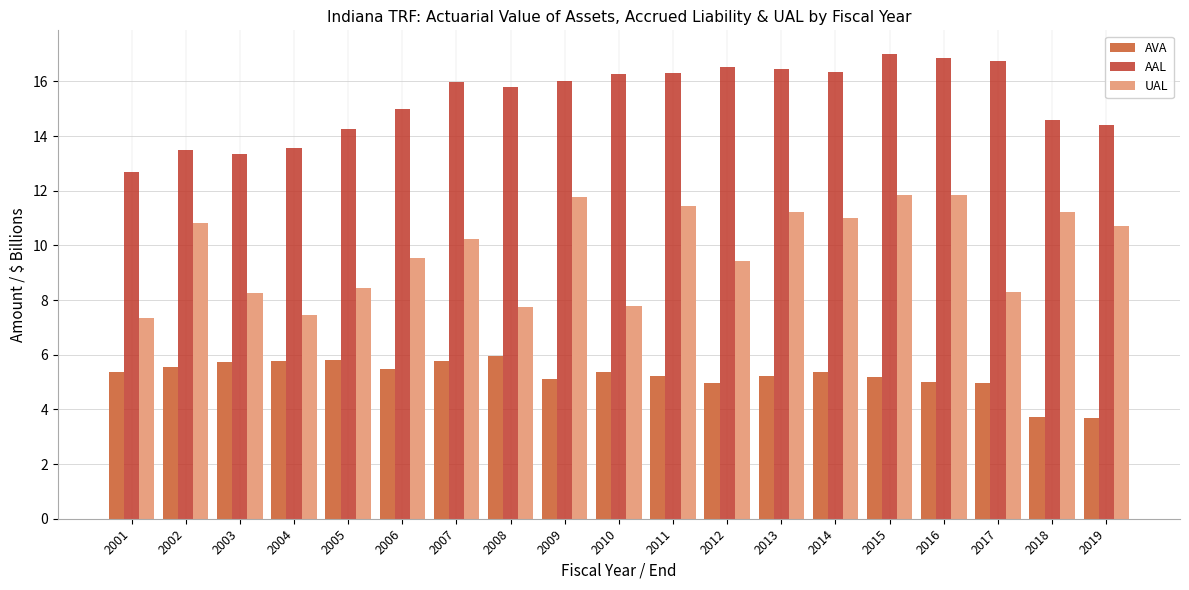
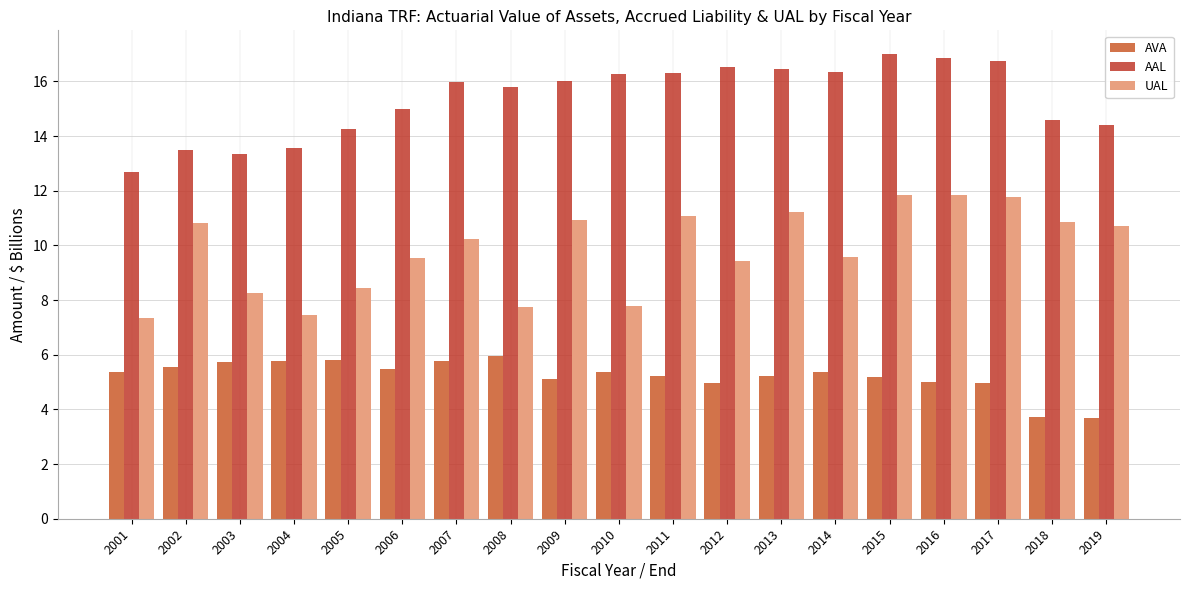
  {
    "UAL": {
      "2001": 7.3,
      "2002": 10.8,
      "2003": 8.2,
      "2004": 7.4,
      "2005": 8.5,
      "2006": 9.5,
      "2007": 10.2,
      "2008": 7.8,
-     "2009": 11.8,
+     "2009": 10.9,
      "2010": 7.8,
-     "2011": 11.4,
+     "2011": 11.1,
      "2012": 9.4,
      "2013": 11.2,
-     "2014": 11.0,
+     "2014": 9.6,
      "2015": 11.8,
      "2016": 11.8,
-     "2017": 8.3,
-     "2018": 11.2,
+     "2017": 11.8,
+     "2018": 10.9,
      "2019": 10.7
    }
  }
